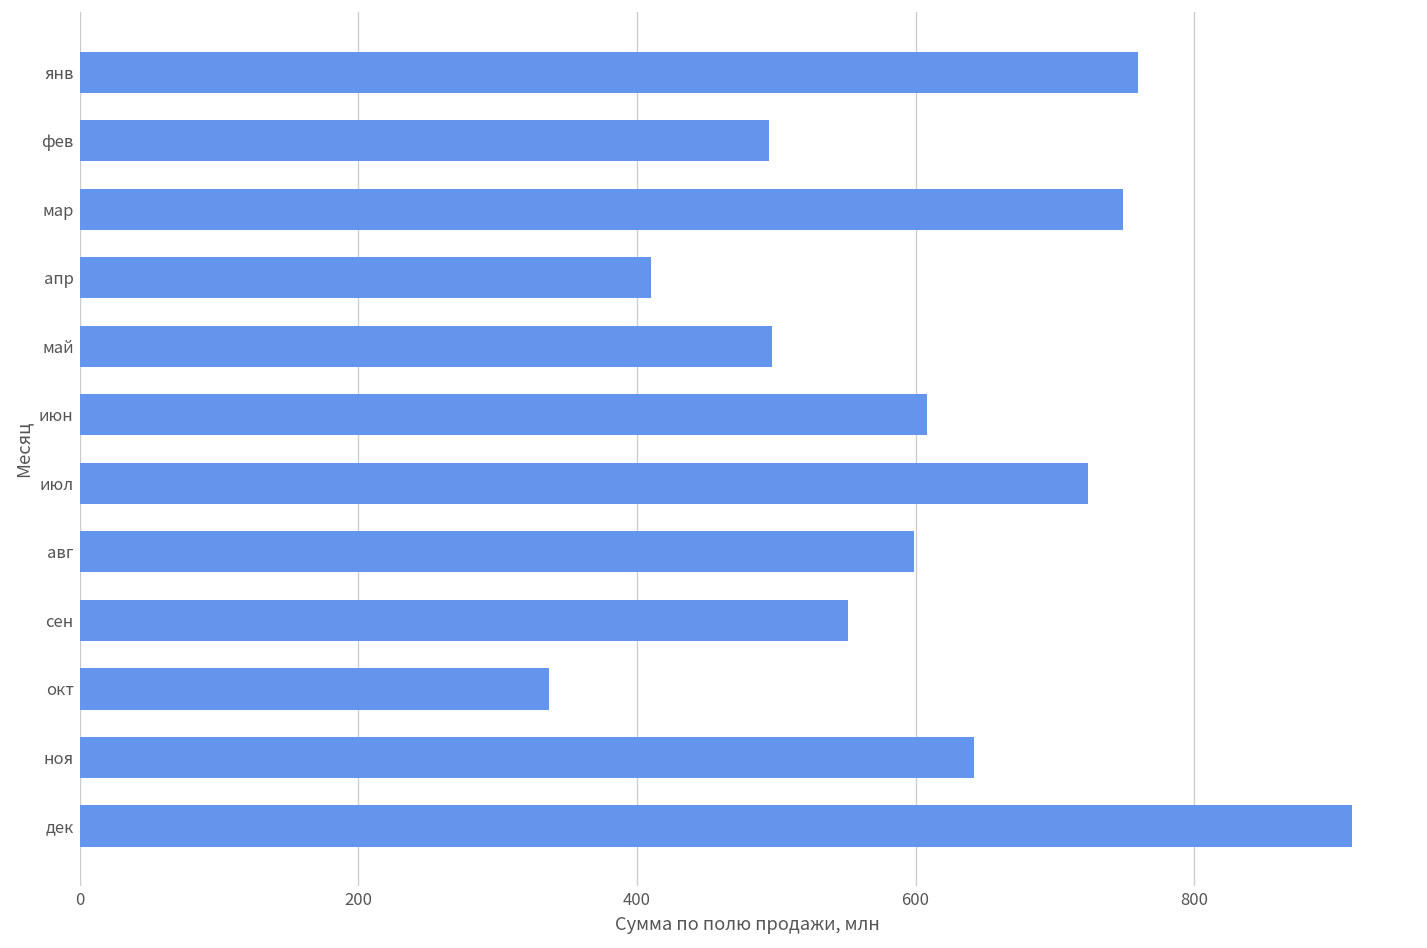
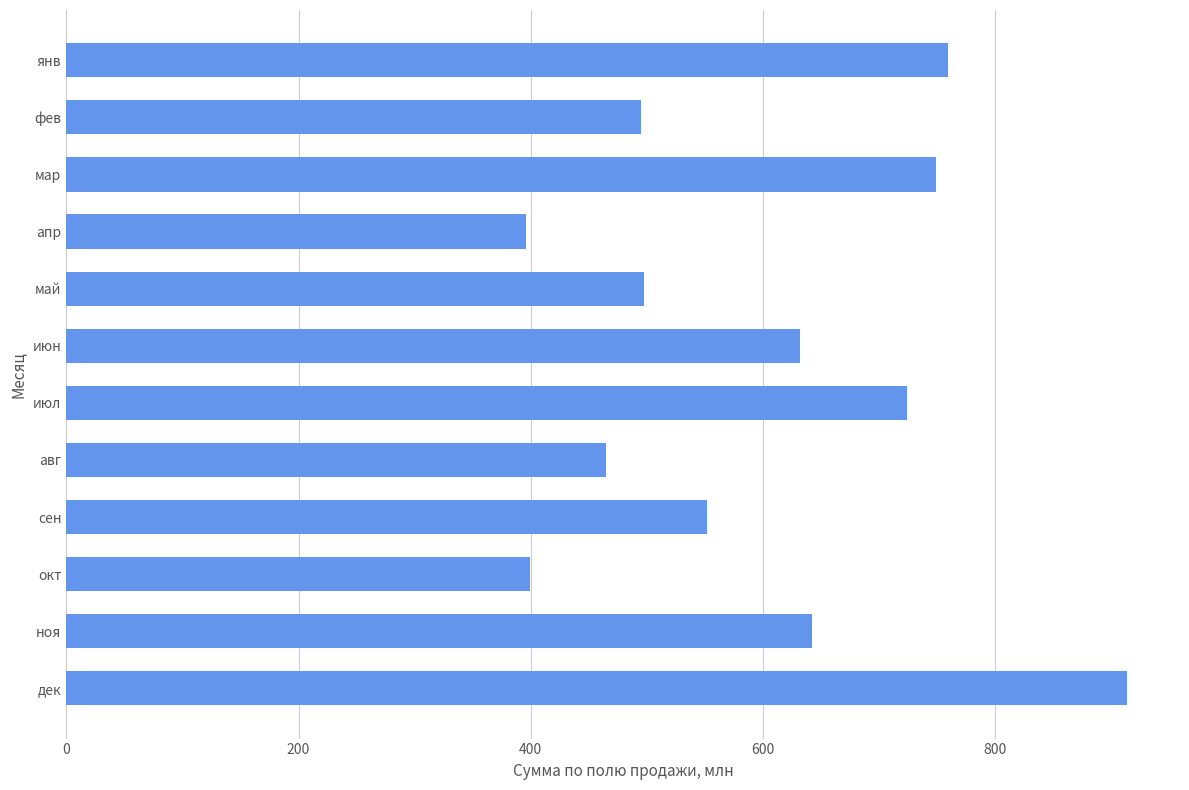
  {
    "янв": 759,
    "фев": 495,
    "мар": 749,
-   "апр": 410,
+   "апр": 396,
    "май": 497,
-   "июн": 608,
+   "июн": 632,
    "июл": 724,
-   "авг": 599,
+   "авг": 465,
    "сен": 552,
-   "окт": 337,
+   "окт": 399,
    "ноя": 642,
    "дек": 913
  }
